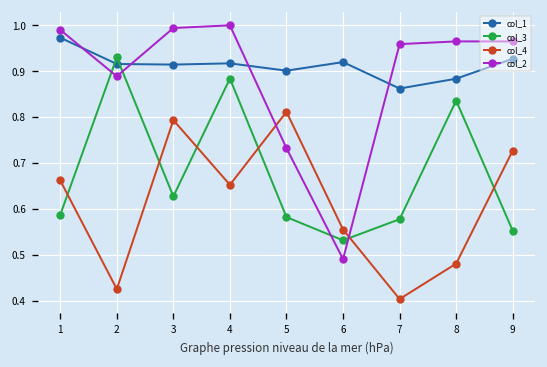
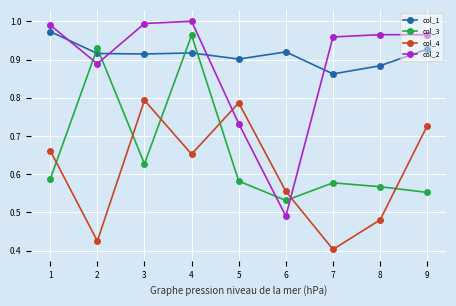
  {
    "col_1": {
      "1": 0.97,
      "2": 0.92,
      "3": 0.91,
      "4": 0.92,
      "5": 0.90,
      "6": 0.92,
      "7": 0.86,
      "8": 0.88
    },
    "col_3": {
      "1": 0.59,
      "2": 0.93,
      "3": 0.63,
-     "4": 0.88,
+     "4": 0.96,
      "5": 0.58,
      "6": 0.53,
      "7": 0.58,
-     "8": 0.84,
+     "8": 0.57,
      "9": 0.55
    },
    "col_4": {
      "1": 0.66,
      "2": 0.43,
      "3": 0.79,
      "4": 0.65,
-     "5": 0.81,
+     "5": 0.79,
      "6": 0.56,
      "7": 0.40,
      "8": 0.48,
      "9": 0.73
    },
    "col_2": {
      "1": 0.99,
      "2": 0.89,
      "3": 0.99,
      "4": 1.00,
      "5": 0.73,
      "6": 0.49,
      "7": 0.96,
      "8": 0.97
    }
  }
